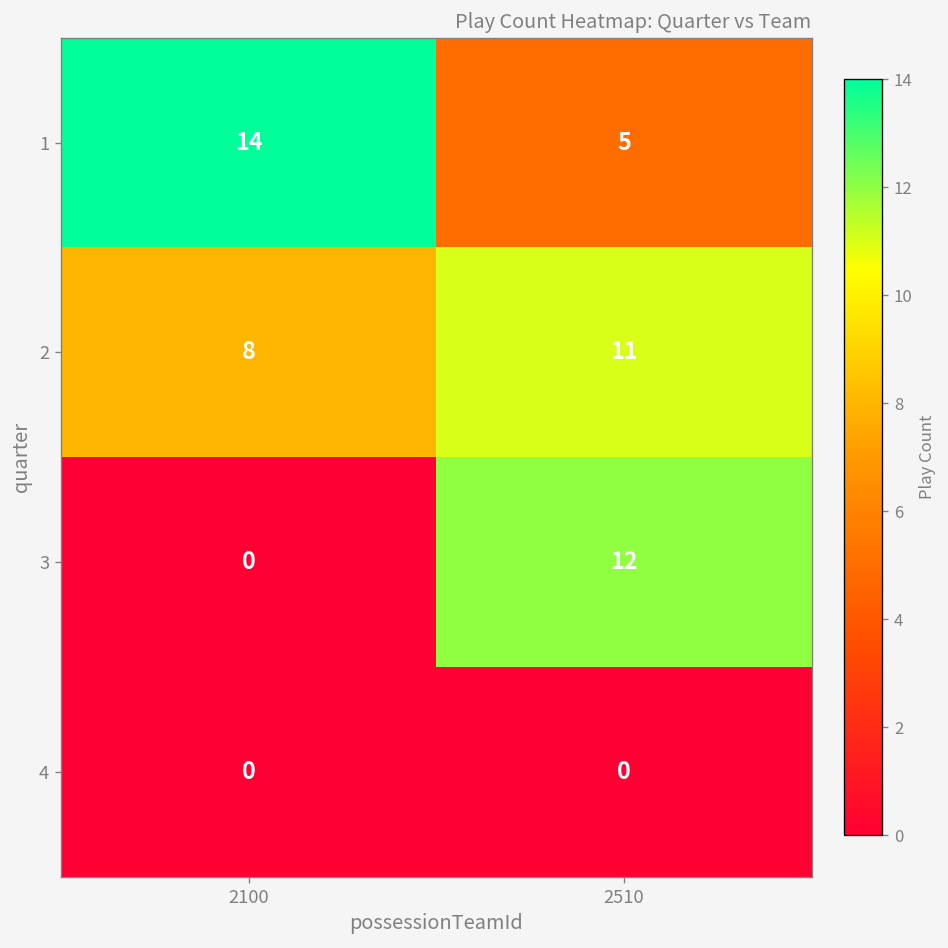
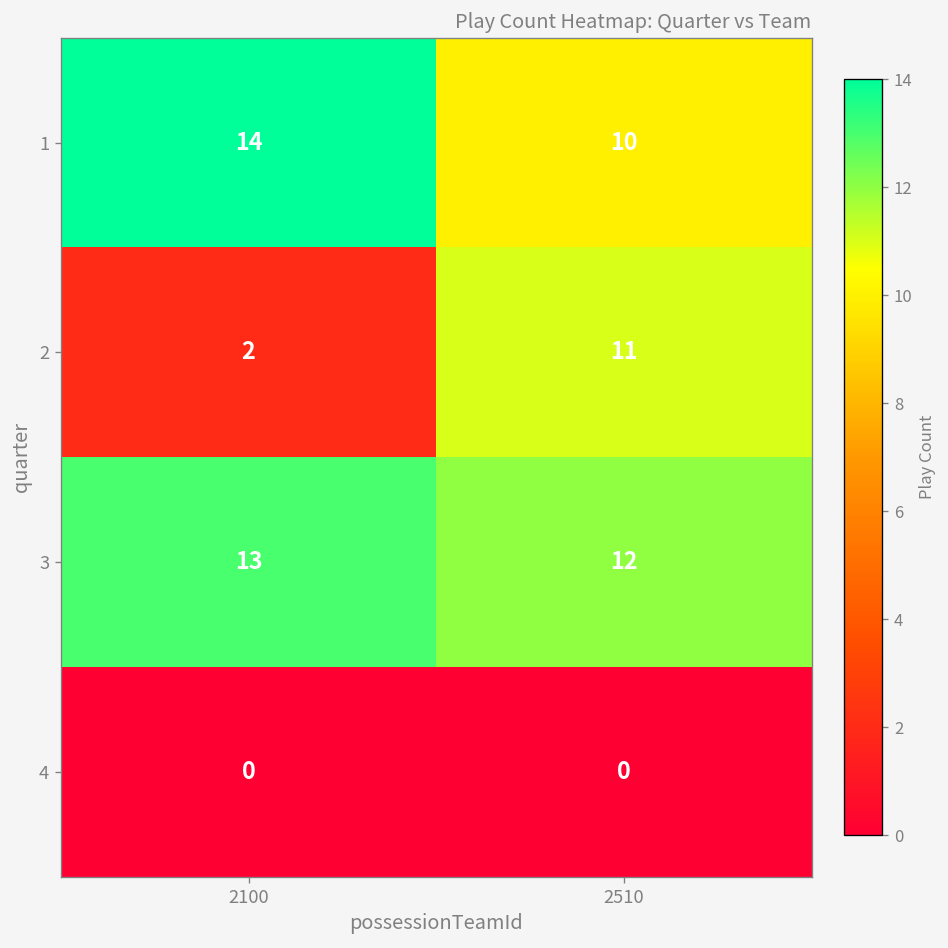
  {
    "1": {
      "2100": 14,
-     "2510": 5
+     "2510": 10
    },
    "2": {
-     "2100": 8,
+     "2100": 2,
      "2510": 11
    },
    "3": {
-     "2100": 0,
+     "2100": 13,
      "2510": 12
    },
    "4": {
      "2100": 0,
      "2510": 0
    }
  }
